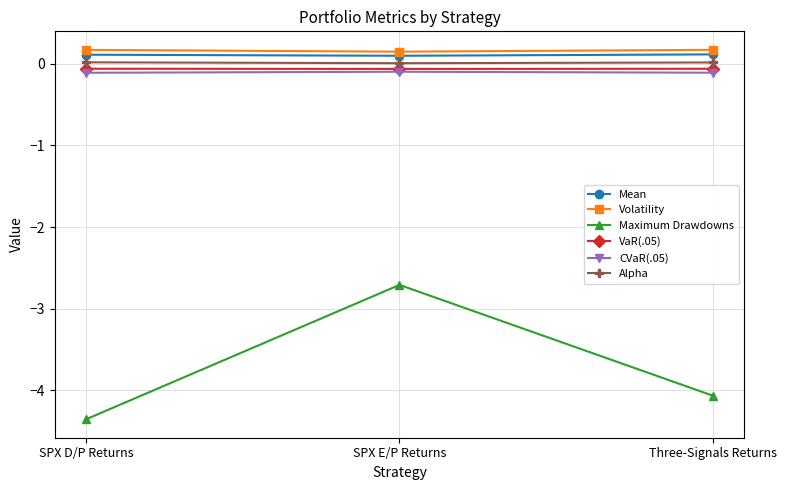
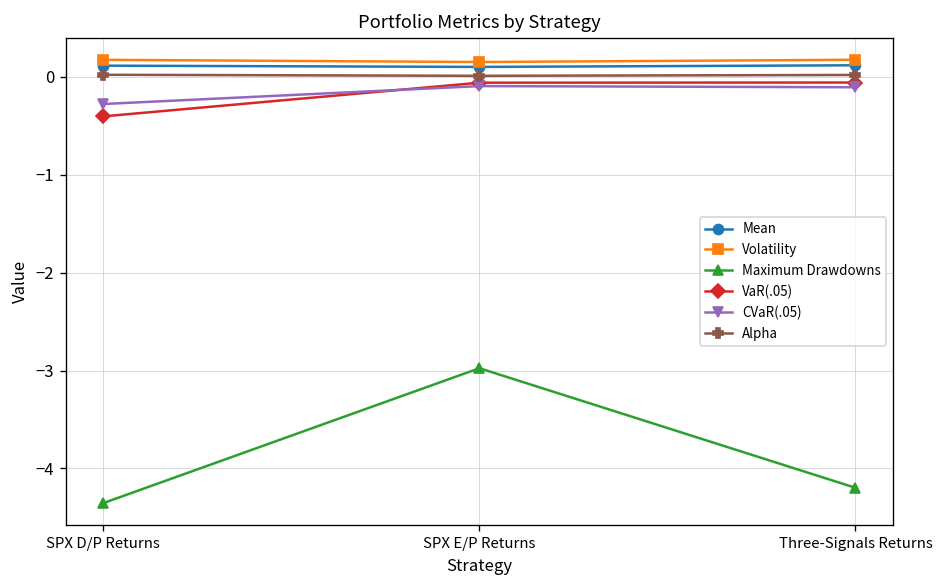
  {
    "Mean": {
      "SPX D/P Returns": 0.1,
      "SPX E/P Returns": 0.1,
      "Three-Signals Returns": 0.1
    },
    "Volatility": {
      "SPX D/P Returns": 0.2,
      "SPX E/P Returns": 0.1,
      "Three-Signals Returns": 0.2
    },
    "Maximum Drawdowns": {
      "SPX D/P Returns": -4.4,
-     "SPX E/P Returns": -2.7,
-     "Three-Signals Returns": -4.1
+     "SPX E/P Returns": -3.0,
+     "Three-Signals Returns": -4.2
    },
    "VaR(.05)": {
-     "SPX D/P Returns": -0.1,
+     "SPX D/P Returns": -0.4,
      "SPX E/P Returns": -0.1,
      "Three-Signals Returns": -0.1
    },
    "CVaR(.05)": {
-     "SPX D/P Returns": -0.1,
+     "SPX D/P Returns": -0.3,
      "SPX E/P Returns": -0.1,
      "Three-Signals Returns": -0.1
    },
    "Alpha": {
      "SPX D/P Returns": 0.0,
      "SPX E/P Returns": 0.0,
      "Three-Signals Returns": 0.0
    }
  }
